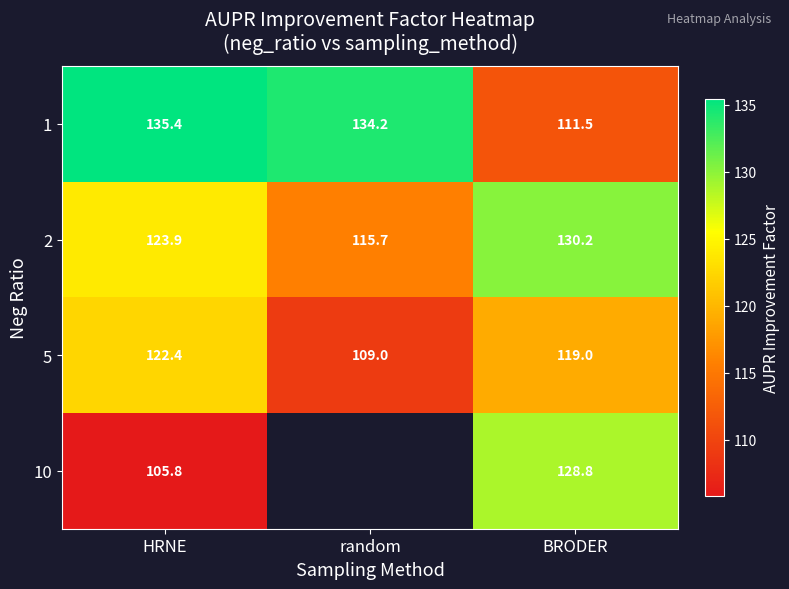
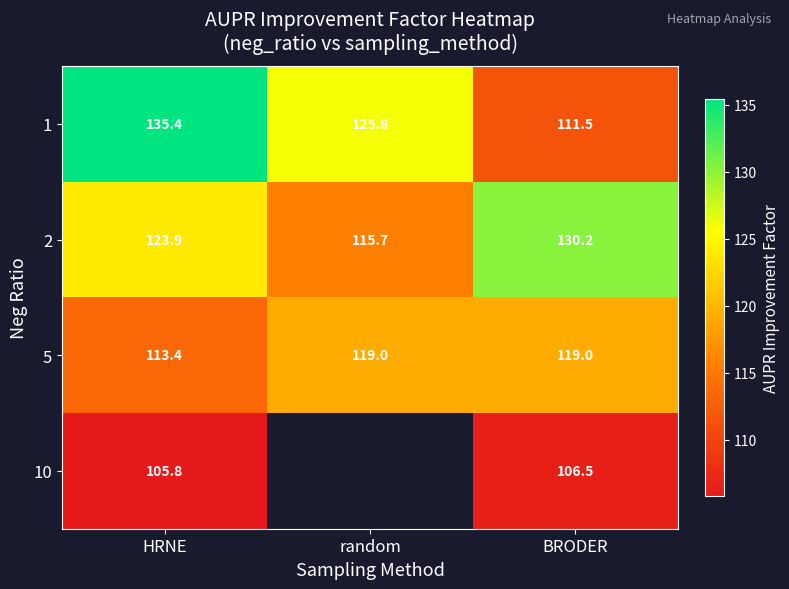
  {
    "1": {
      "HRNE": 135.4,
-     "random": 134.2,
+     "random": 125.8,
      "BRODER": 111.5
    },
    "2": {
      "HRNE": 123.9,
      "random": 115.7,
      "BRODER": 130.2
    },
    "5": {
-     "HRNE": 122.4,
-     "random": 109.0,
+     "HRNE": 113.4,
+     "random": 119.0,
      "BRODER": 119.0
    },
    "10": {
      "HRNE": 105.8,
-     "BRODER": 128.8
+     "BRODER": 106.5
    }
  }
